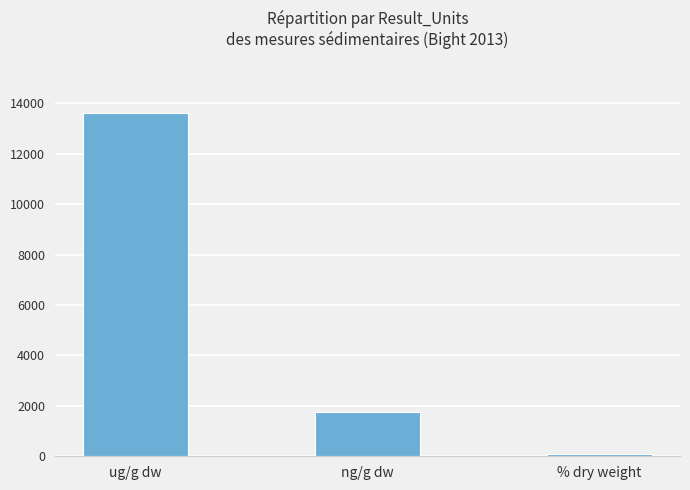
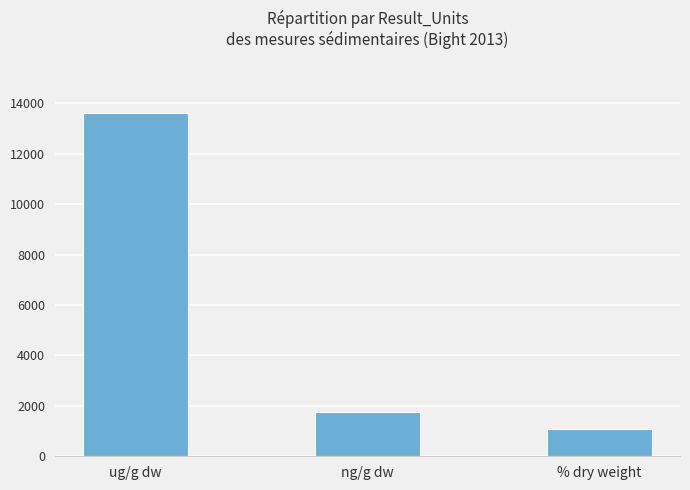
  {
    "ug/g dw": 13600,
    "ng/g dw": 1800,
-   "% dry weight": 100
+   "% dry weight": 1100
  }
